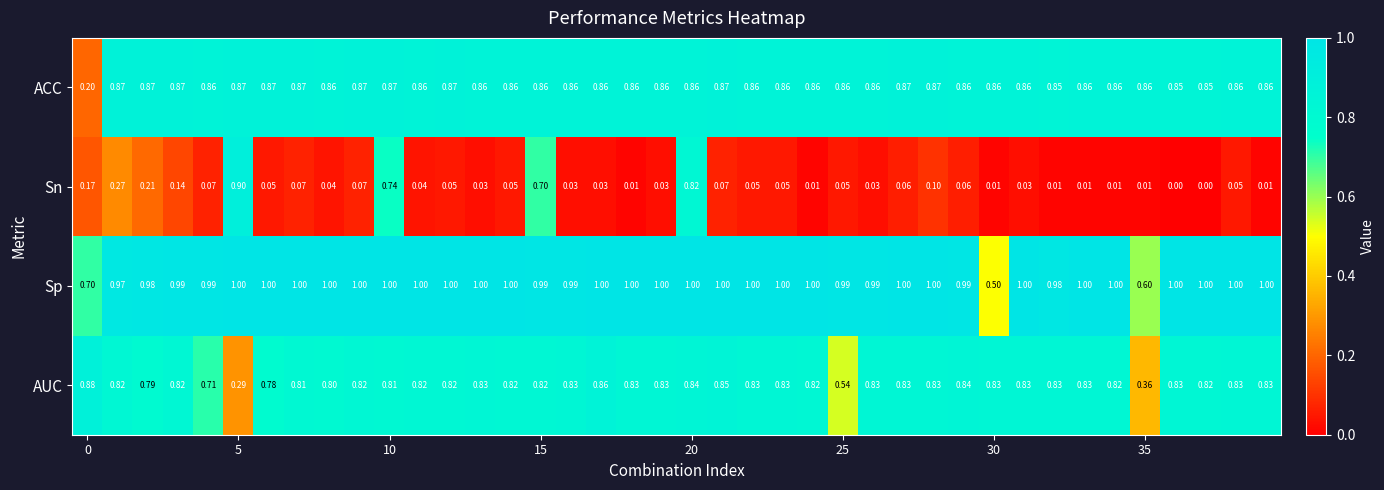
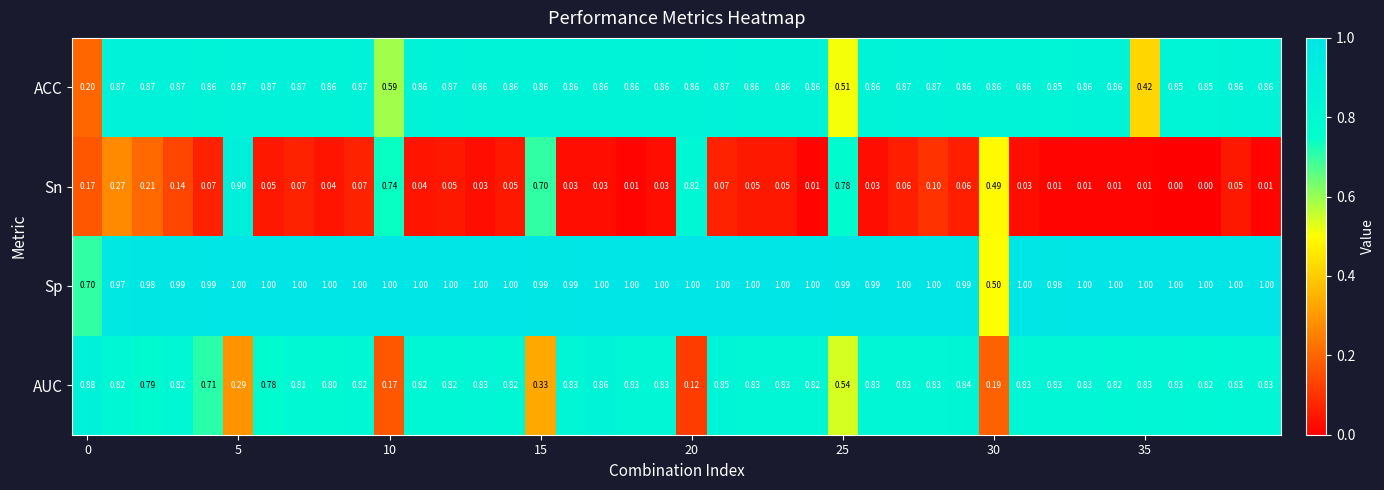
  {
    "ACC": {
      "0": 0.20,
      "5": 0.87,
-     "10": 0.87,
+     "10": 0.59,
      "15": 0.86,
      "20": 0.86,
-     "25": 0.86,
+     "25": 0.51,
      "30": 0.86,
-     "35": 0.86
+     "35": 0.42
    },
    "Sn": {
      "0": 0.17,
      "5": 0.90,
      "10": 0.74,
      "15": 0.70,
      "20": 0.82,
-     "25": 0.05,
-     "30": 0.01,
+     "25": 0.78,
+     "30": 0.49,
      "35": 0.01
    },
    "Sp": {
      "0": 0.70,
      "5": 1.00,
      "10": 1.00,
      "15": 0.99,
      "20": 1.00,
      "25": 0.99,
      "30": 0.50,
-     "35": 0.60
+     "35": 1.00
    },
    "AUC": {
      "0": 0.88,
      "5": 0.29,
-     "10": 0.81,
-     "15": 0.82,
-     "20": 0.84,
+     "10": 0.17,
+     "15": 0.33,
+     "20": 0.12,
      "25": 0.54,
-     "30": 0.83,
-     "35": 0.36
+     "30": 0.19,
+     "35": 0.83
    }
  }
